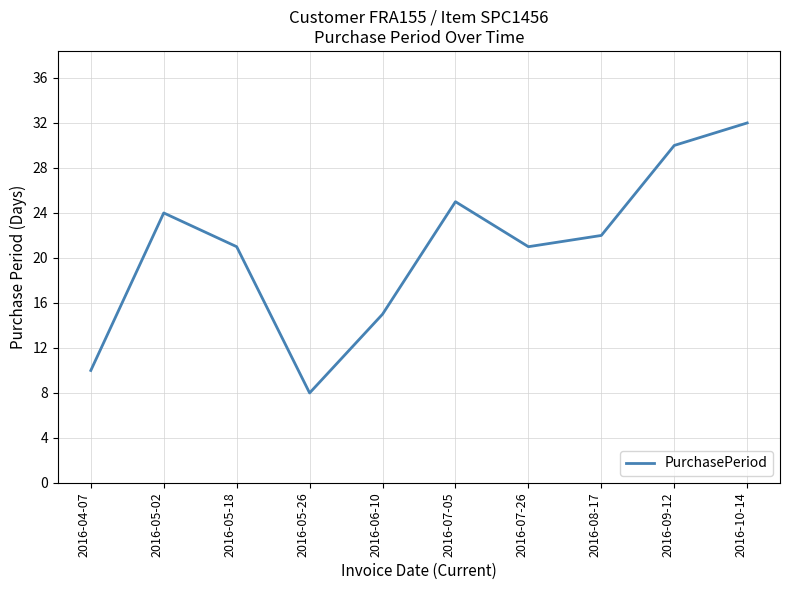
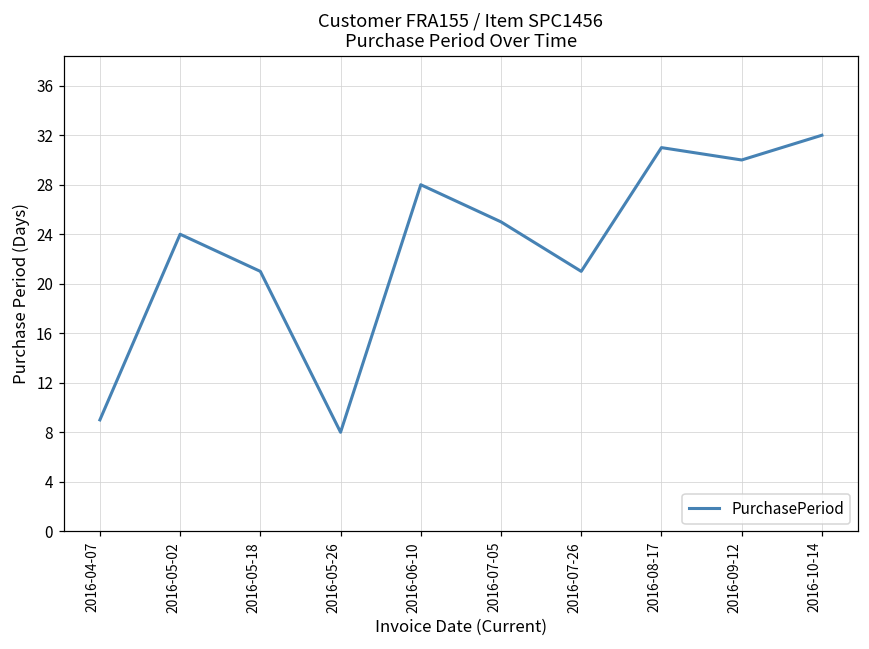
  {
-   "2016-04-07": 10,
+   "2016-04-07": 9,
    "2016-05-02": 24,
    "2016-05-18": 21,
    "2016-05-26": 8,
-   "2016-06-10": 15,
+   "2016-06-10": 28,
    "2016-07-05": 25,
    "2016-07-26": 21,
-   "2016-08-17": 22,
+   "2016-08-17": 31,
    "2016-09-12": 30,
    "2016-10-14": 32
  }
